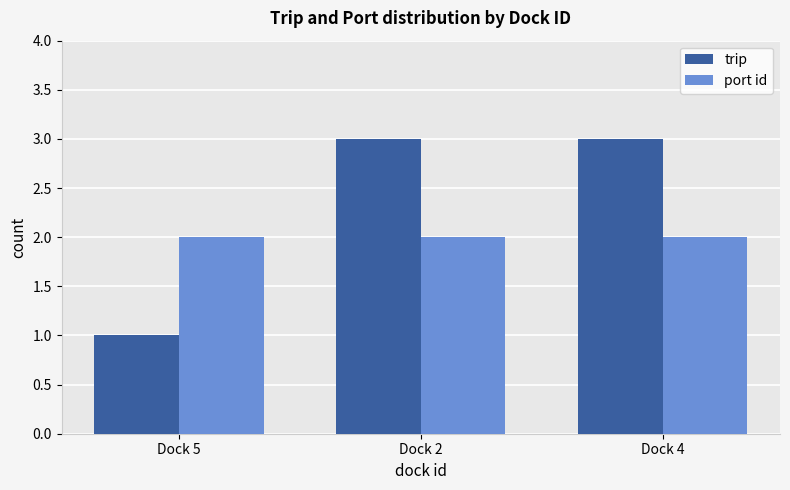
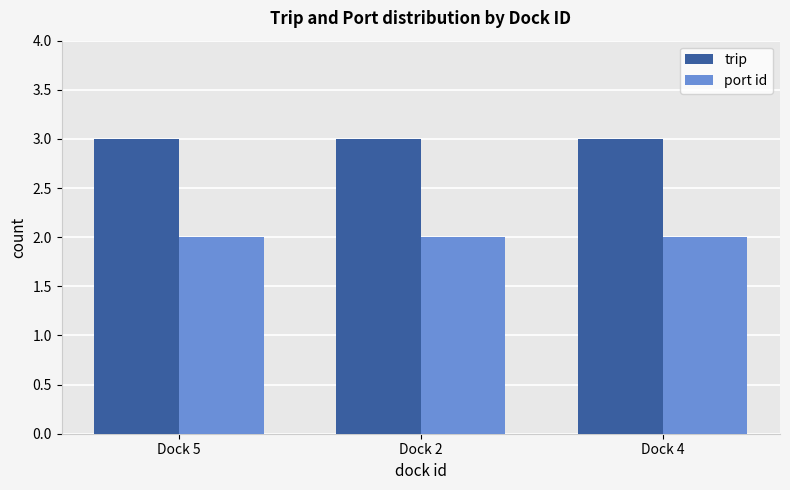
  {
    "trip": {
-     "Dock 5": 1,
+     "Dock 5": 3,
      "Dock 2": 3,
      "Dock 4": 3
    },
    "port id": {
      "Dock 5": 2,
      "Dock 2": 2,
      "Dock 4": 2
    }
  }
